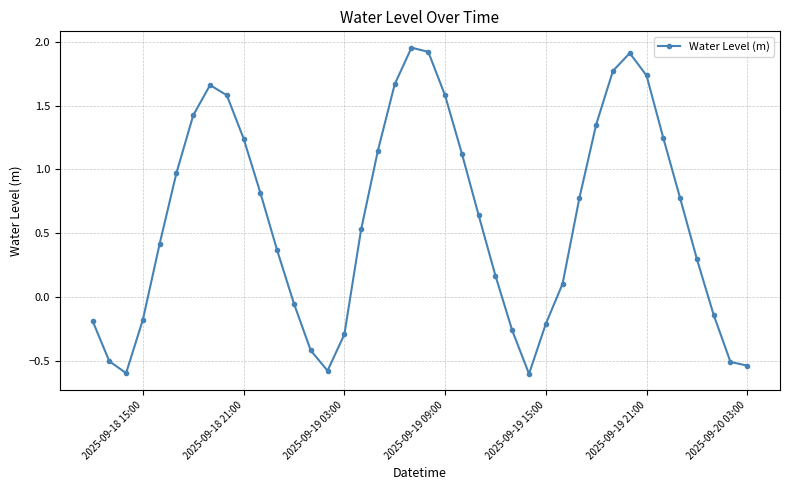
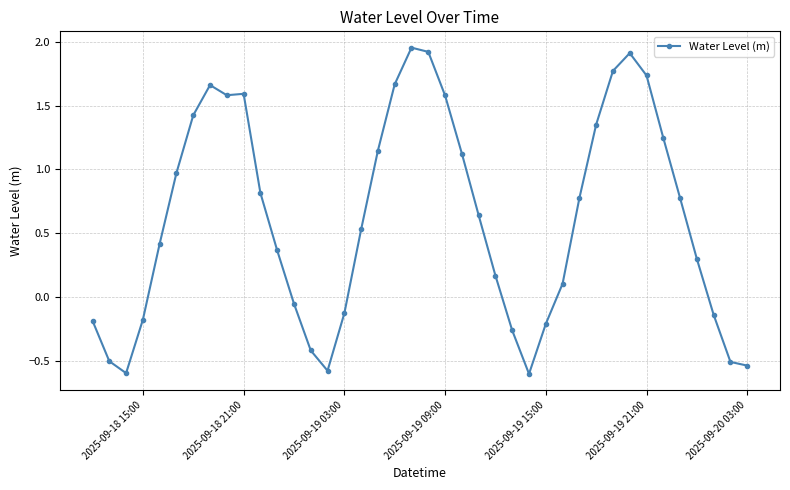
  {
    "2025-09-18 15:00": -0.18,
-   "2025-09-18 21:00": 1.24,
-   "2025-09-19 03:00": -0.29,
+   "2025-09-18 21:00": 1.59,
+   "2025-09-19 03:00": -0.13,
    "2025-09-19 09:00": 1.58,
    "2025-09-19 15:00": -0.21,
    "2025-09-19 21:00": 1.74,
    "2025-09-20 03:00": -0.54
  }
